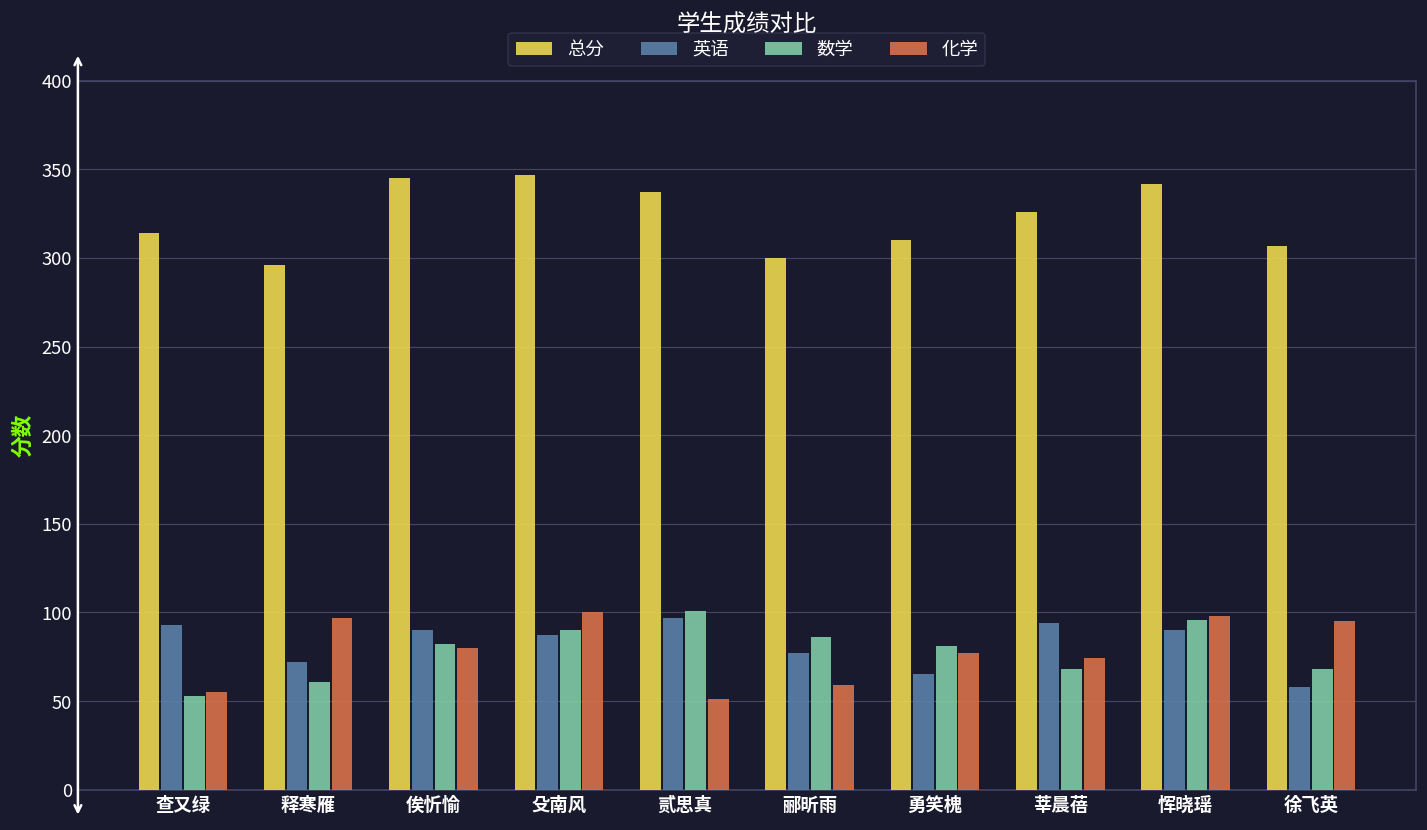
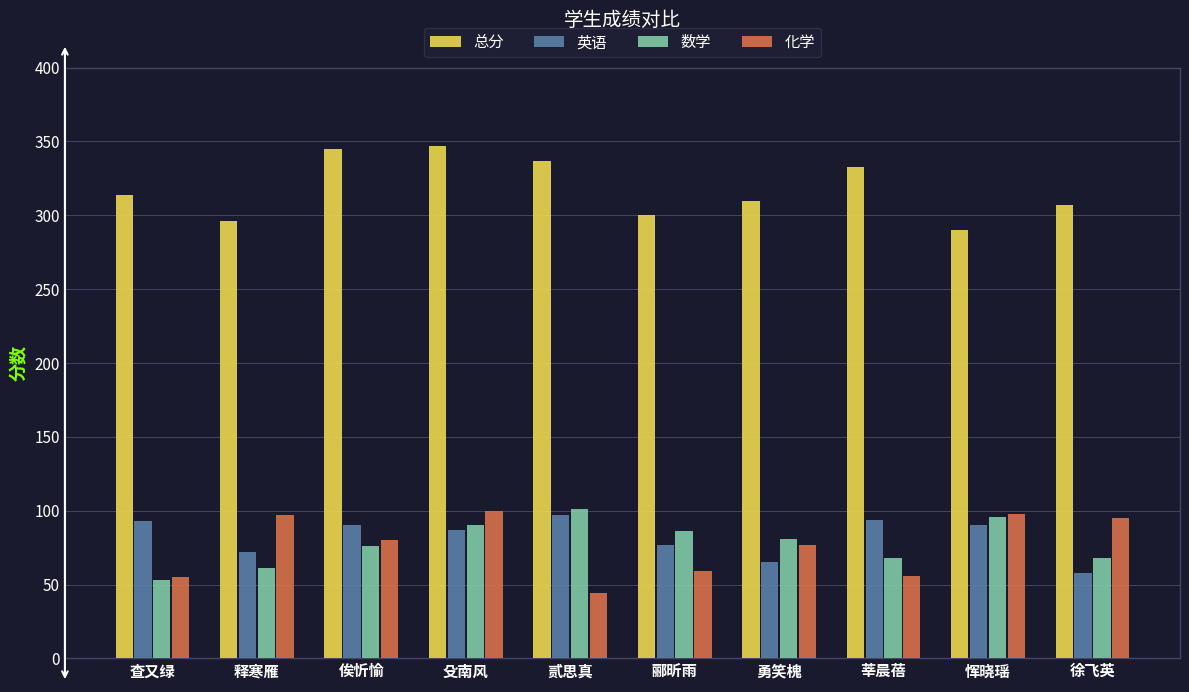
  {
    "总分": {
      "查又绿": 314,
      "释寒雁": 296,
      "俟忻愉": 345,
      "殳南风": 347,
      "贰思真": 337,
      "郦昕雨": 300,
      "勇笑槐": 310,
-     "莘晨蓓": 326,
-     "恽晓瑶": 342,
+     "莘晨蓓": 333,
+     "恽晓瑶": 290,
      "徐飞英": 307
    },
    "英语": {
      "查又绿": 93,
      "释寒雁": 72,
      "俟忻愉": 90,
      "殳南风": 87,
      "贰思真": 97,
      "郦昕雨": 77,
      "勇笑槐": 65,
      "莘晨蓓": 94,
      "恽晓瑶": 90,
      "徐飞英": 58
    },
    "数学": {
      "查又绿": 53,
      "释寒雁": 61,
-     "俟忻愉": 82,
+     "俟忻愉": 76,
      "殳南风": 90,
      "贰思真": 101,
      "郦昕雨": 86,
      "勇笑槐": 81,
      "莘晨蓓": 68,
      "恽晓瑶": 96,
      "徐飞英": 68
    },
    "化学": {
      "查又绿": 55,
      "释寒雁": 97,
      "俟忻愉": 80,
      "殳南风": 100,
-     "贰思真": 51,
+     "贰思真": 44,
      "郦昕雨": 59,
      "勇笑槐": 77,
-     "莘晨蓓": 74,
+     "莘晨蓓": 56,
      "恽晓瑶": 98,
      "徐飞英": 95
    }
  }
